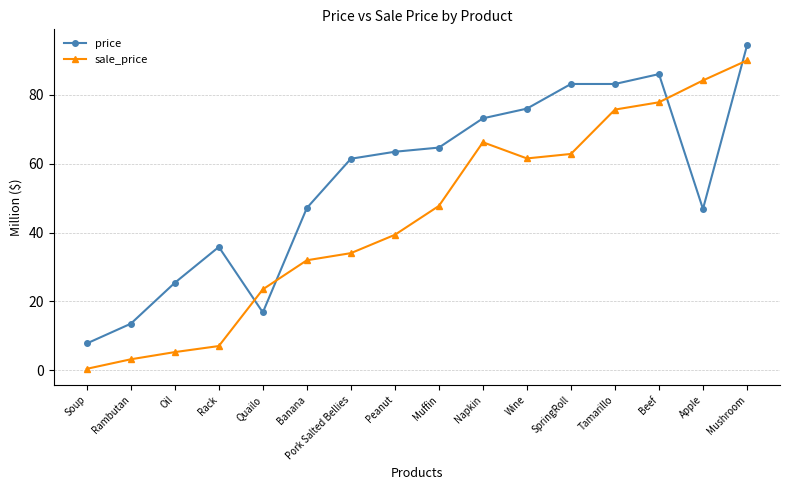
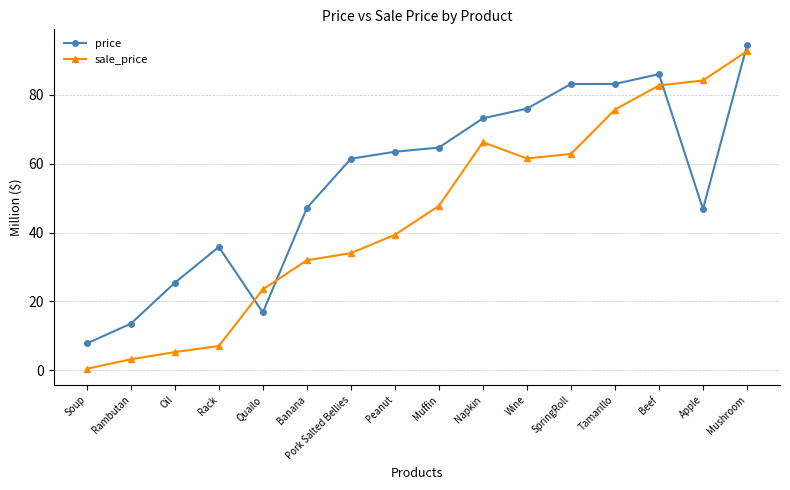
  {
    "price": {
      "Soup": 8,
      "Rambutan": 14,
      "Oil": 25,
      "Rack": 36,
      "Quailo": 17,
      "Banana": 47,
      "Pork Salted Bellies": 61,
      "Peanut": 63,
      "Muffin": 65,
      "Napkin": 73,
      "Wine": 76,
      "SpringRoll": 83,
      "Tamarillo": 83,
      "Beef": 86,
      "Apple": 47,
      "Mushroom": 94
    },
    "sale_price": {
      "Soup": 0,
      "Rambutan": 3,
      "Oil": 5,
      "Rack": 7,
      "Quailo": 24,
      "Banana": 32,
      "Pork Salted Bellies": 34,
      "Peanut": 39,
      "Muffin": 48,
      "Napkin": 66,
      "Wine": 62,
      "SpringRoll": 63,
      "Tamarillo": 76,
-     "Beef": 78,
+     "Beef": 83,
      "Apple": 84,
-     "Mushroom": 90
+     "Mushroom": 93
    }
  }
